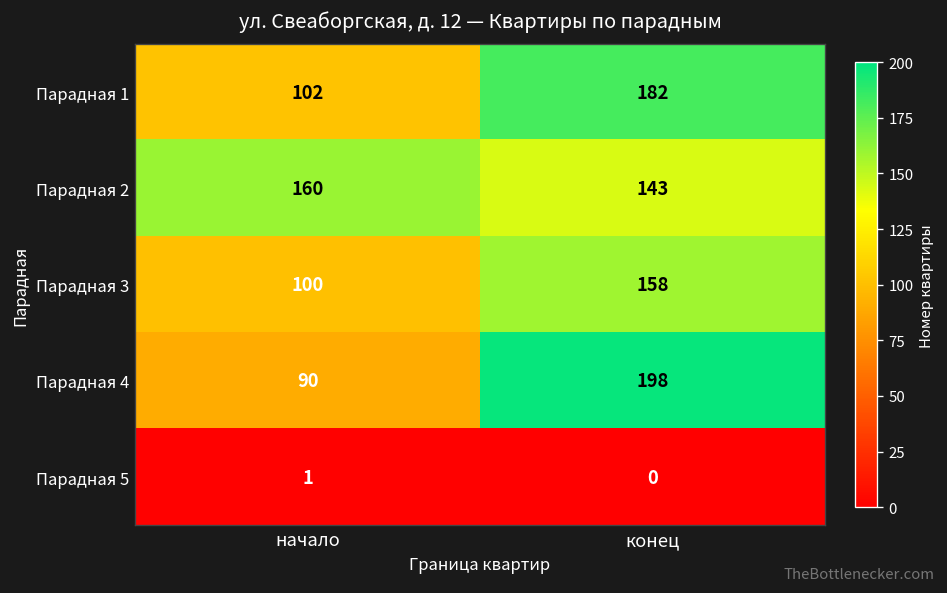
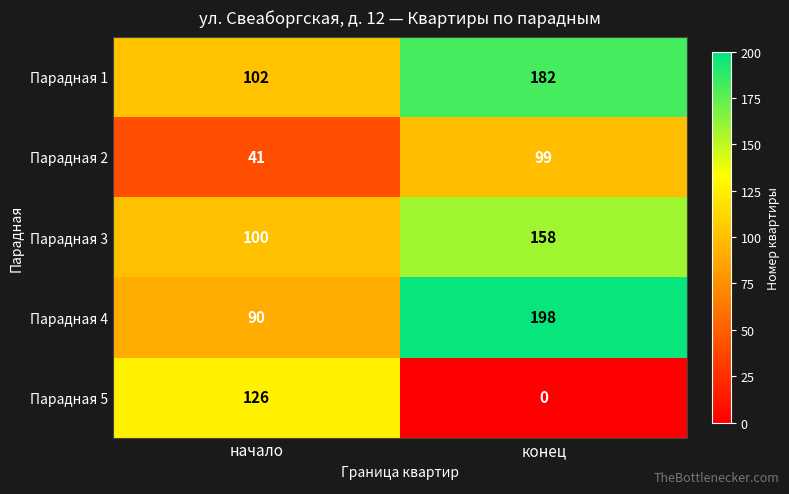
  {
    "Парадная 1": {
      "начало": 102,
      "конец": 182
    },
    "Парадная 2": {
-     "начало": 160,
-     "конец": 143
+     "начало": 41,
+     "конец": 99
    },
    "Парадная 3": {
      "начало": 100,
      "конец": 158
    },
    "Парадная 4": {
      "начало": 90,
      "конец": 198
    },
    "Парадная 5": {
-     "начало": 1,
+     "начало": 126,
      "конец": 0
    }
  }
